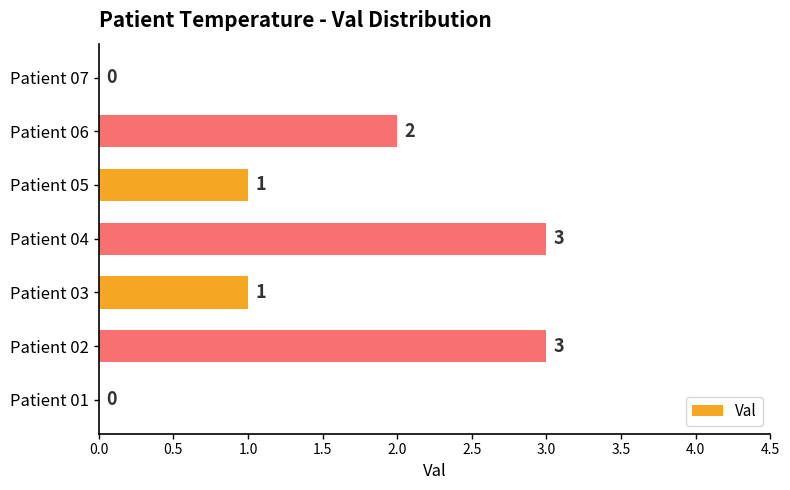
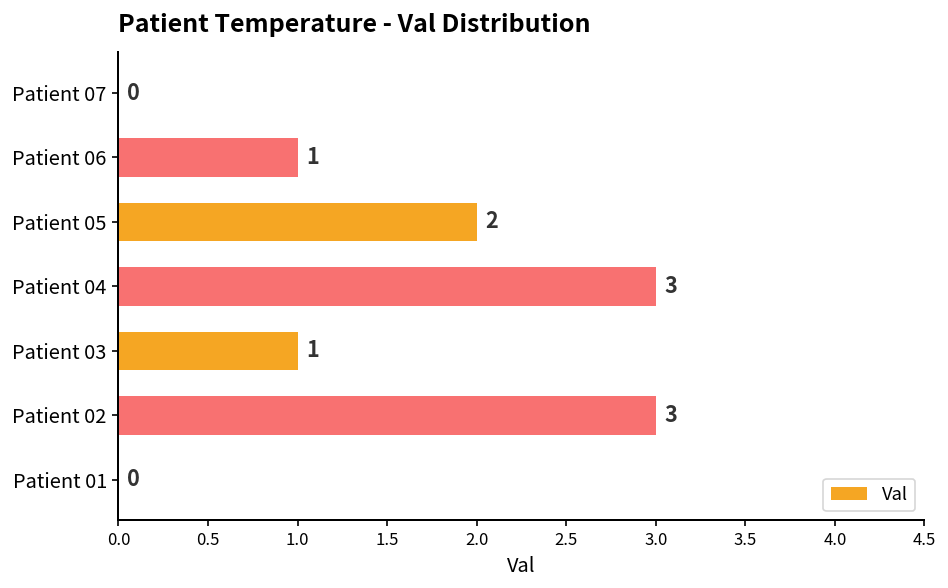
  {
    "Patient 07": 0,
-   "Patient 06": 2,
-   "Patient 05": 1,
+   "Patient 06": 1,
+   "Patient 05": 2,
    "Patient 04": 3,
    "Patient 03": 1,
    "Patient 02": 3,
    "Patient 01": 0
  }
